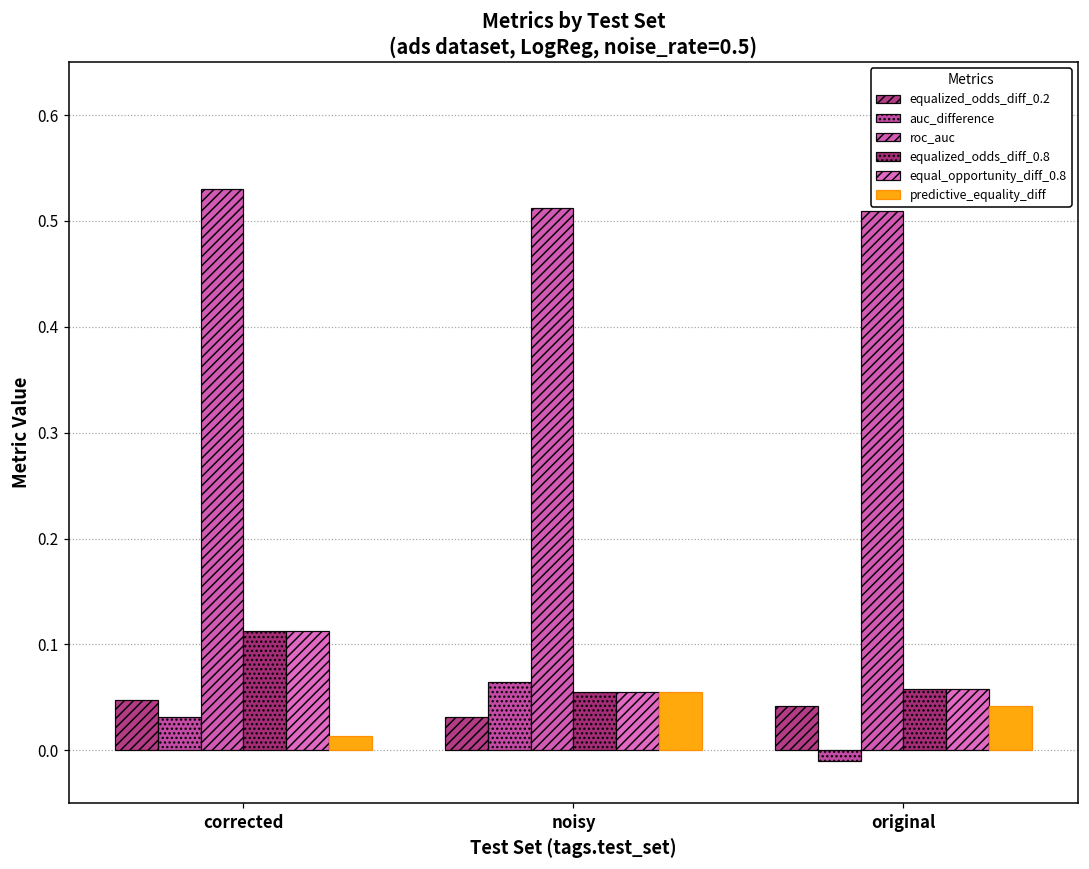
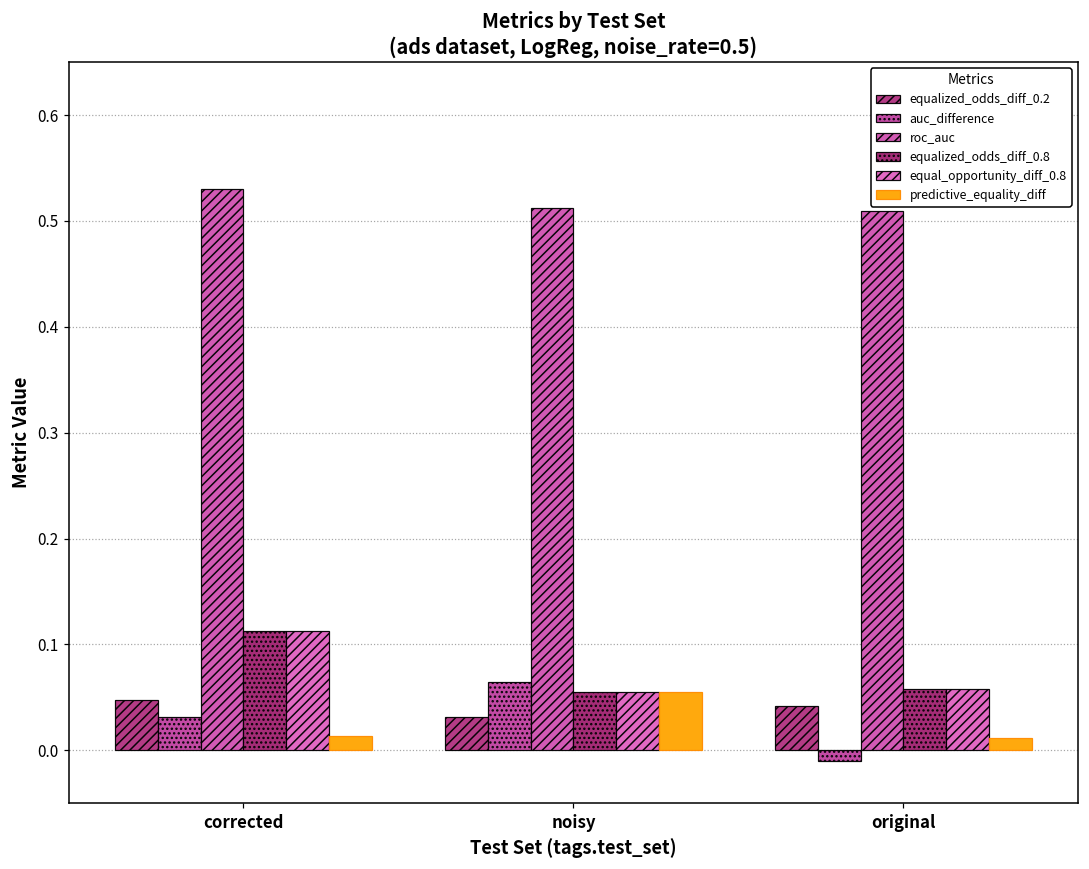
  {
    "predictive_equality_diff": {
      "corrected": 0.01,
      "noisy": 0.06,
-     "original": 0.04
+     "original": 0.01
    }
  }
